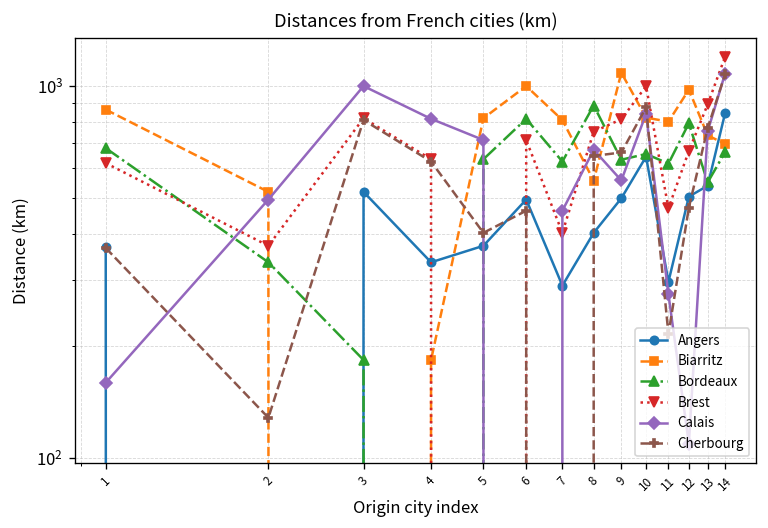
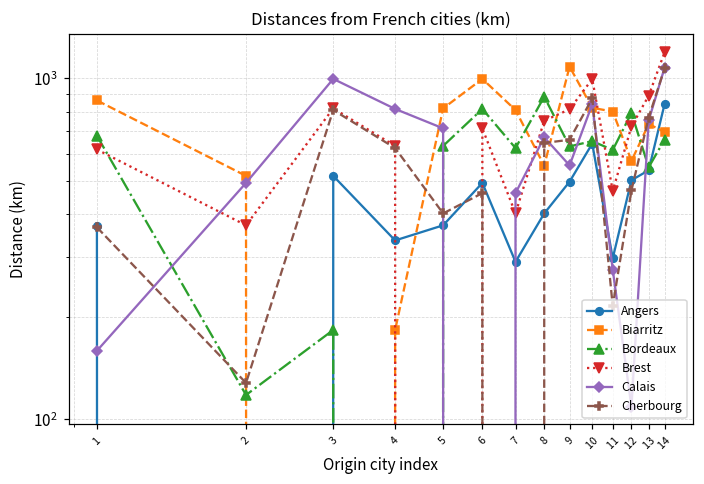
  {
    "Angers": {
      "3": 520,
      "4": 340,
      "5": 370,
      "6": 490,
      "7": 290,
      "8": 400,
      "9": 500,
      "11": 300,
      "12": 500,
      "13": 540,
      "14": 840
    },
    "Biarritz": {
      "1": 860,
      "2": 520,
      "4": 180,
      "5": 820,
      "6": 1000,
      "7": 810,
      "8": 560,
      "9": 1080,
      "10": 820,
      "11": 800,
-     "12": 980,
+     "12": 570,
      "13": 740,
      "14": 700
    },
    "Bordeaux": {
      "1": 680,
-     "2": 340,
+     "2": 118,
      "3": 180,
      "5": 630,
      "6": 810,
      "7": 630,
      "8": 880,
      "9": 630,
      "11": 620,
      "12": 790,
      "13": 550,
      "14": 660
    },
    "Brest": {
      "1": 620,
      "2": 370,
      "6": 710,
      "7": 400,
      "8": 750,
      "9": 810,
      "10": 1000,
      "11": 470,
-     "12": 670,
+     "12": 720,
      "13": 890,
      "14": 1190
    },
    "Calais": {
      "1": 160,
      "2": 490,
      "3": 1000,
      "4": 810,
      "5": 710,
      "7": 460,
      "8": 670,
      "9": 560,
      "10": 840,
      "11": 280,
      "13": 750
    },
    "Cherbourg": {
      "2": 128,
      "5": 400,
      "6": 460,
      "8": 650,
      "9": 660,
      "10": 870,
      "11": 220,
      "12": 470,
      "13": 770
    }
  }
